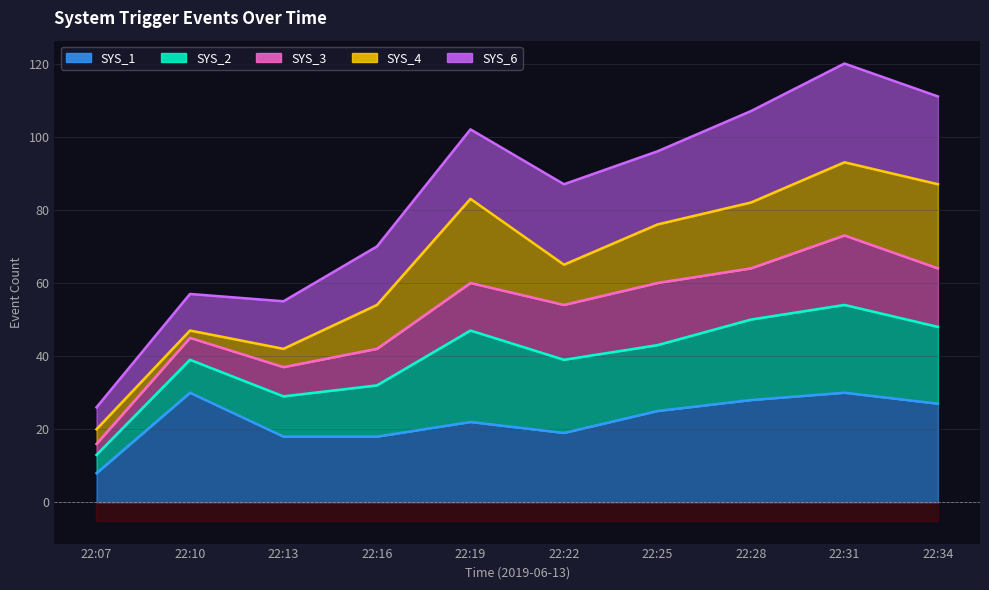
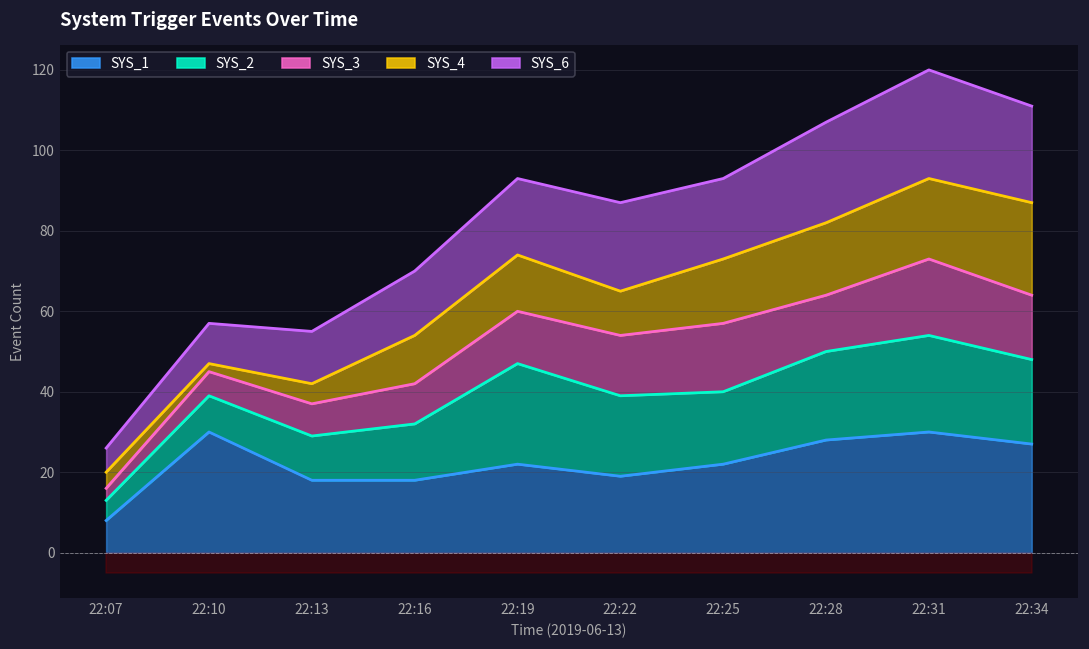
  {
    "SYS_1": {
      "22:07": 8,
      "22:10": 30,
      "22:13": 18,
      "22:16": 18,
      "22:19": 22,
      "22:22": 19,
-     "22:25": 25,
+     "22:25": 22,
      "22:28": 28,
      "22:31": 30,
      "22:34": 27
    },
    "SYS_2": {
      "22:07": 5,
      "22:10": 9,
      "22:13": 11,
      "22:16": 14,
      "22:19": 25,
      "22:22": 20,
      "22:25": 18,
      "22:28": 22,
      "22:31": 24,
      "22:34": 21
    },
    "SYS_4": {
      "22:07": 4,
      "22:10": 2,
      "22:13": 5,
      "22:16": 12,
-     "22:19": 23,
+     "22:19": 14,
      "22:22": 11,
      "22:25": 16,
      "22:28": 18,
      "22:31": 20,
      "22:34": 23
    }
  }
